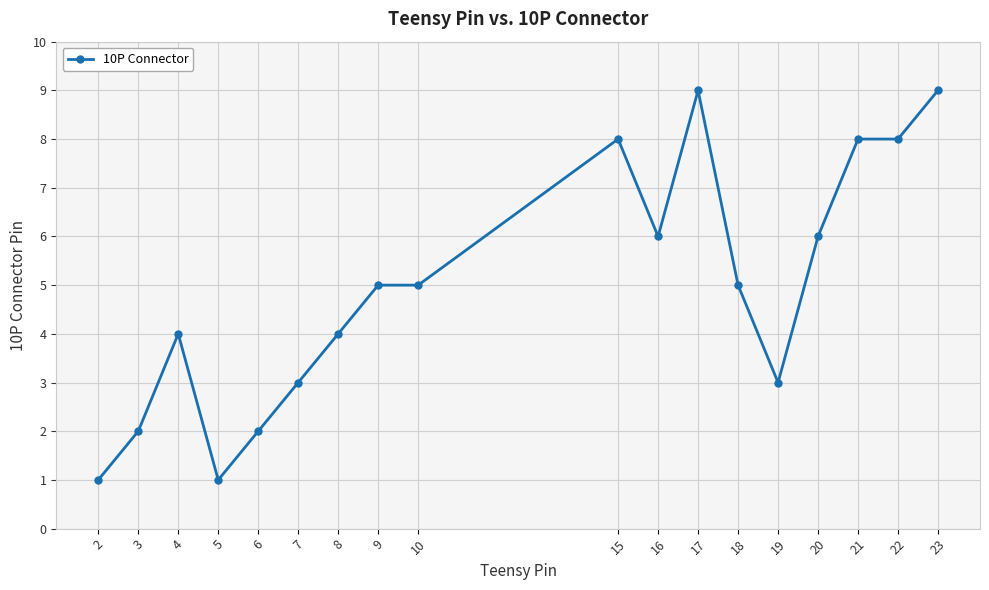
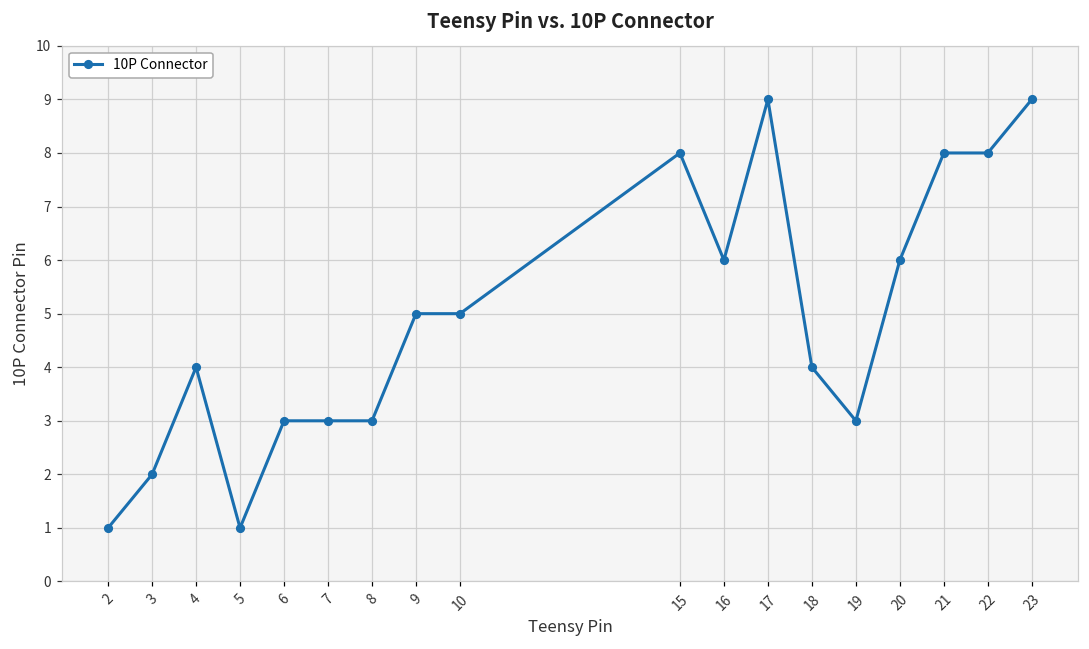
  {
    "2": 1,
    "3": 2,
    "4": 4,
    "5": 1,
-   "6": 2,
+   "6": 3,
    "7": 3,
-   "8": 4,
+   "8": 3,
    "9": 5,
    "10": 5,
    "15": 8,
    "16": 6,
    "17": 9,
-   "18": 5,
+   "18": 4,
    "19": 3,
    "20": 6,
    "21": 8,
    "22": 8,
    "23": 9
  }
